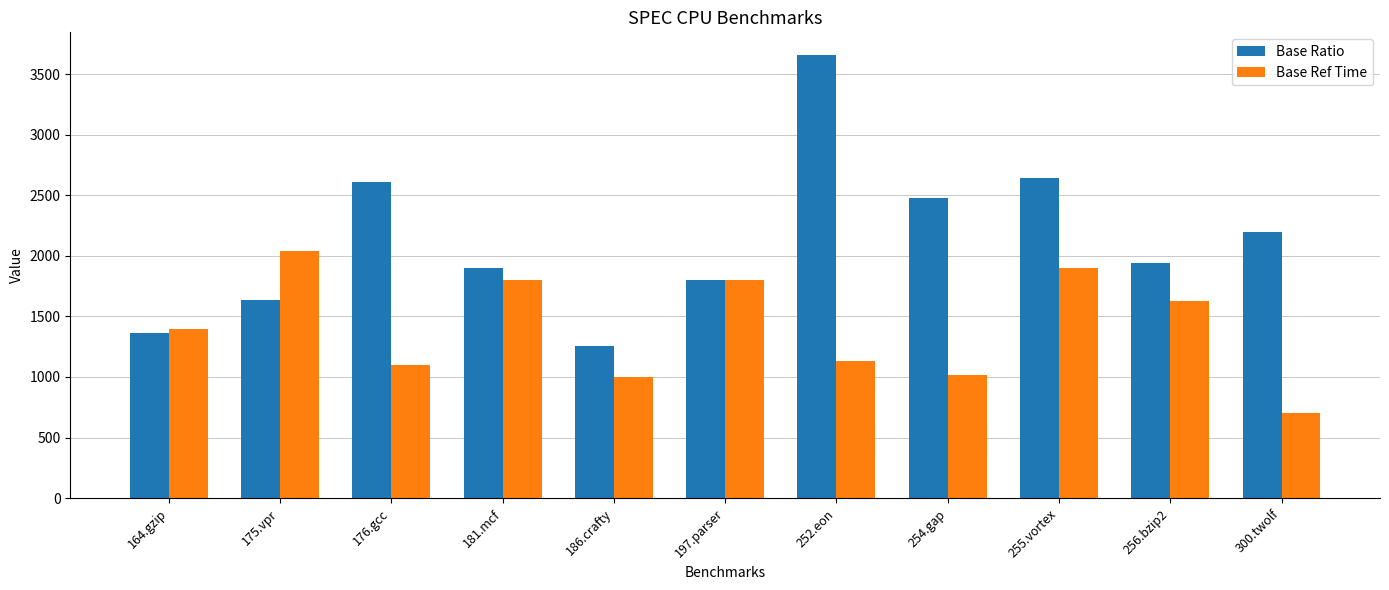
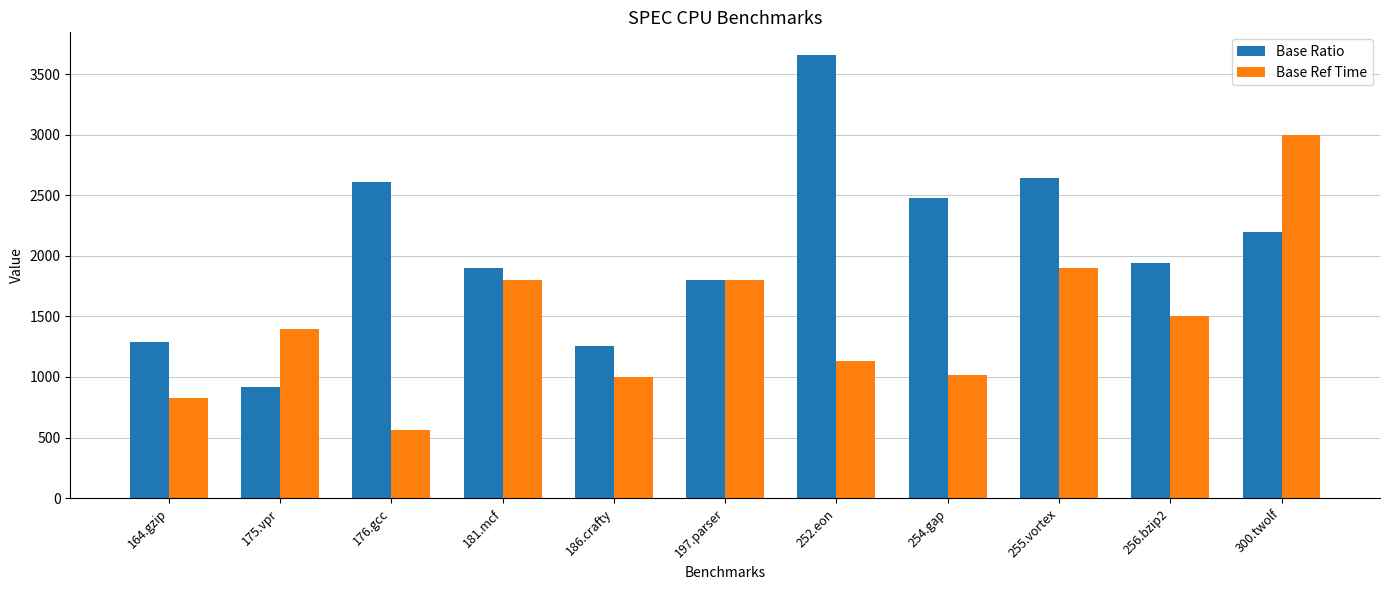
  {
    "Base Ratio": {
-     "164.gzip": 1370,
-     "175.vpr": 1640,
+     "164.gzip": 1290,
+     "175.vpr": 920,
      "176.gcc": 2610,
      "181.mcf": 1900,
      "186.crafty": 1260,
      "197.parser": 1800,
      "252.eon": 3660,
      "254.gap": 2480,
      "255.vortex": 2640,
      "256.bzip2": 1940,
      "300.twolf": 2200
    },
    "Base Ref Time": {
-     "164.gzip": 1400,
-     "175.vpr": 2040,
-     "176.gcc": 1100,
+     "164.gzip": 830,
+     "175.vpr": 1400,
+     "176.gcc": 560,
      "181.mcf": 1800,
      "186.crafty": 1000,
      "197.parser": 1800,
      "252.eon": 1130,
      "254.gap": 1020,
      "255.vortex": 1900,
-     "256.bzip2": 1630,
-     "300.twolf": 700
+     "256.bzip2": 1500,
+     "300.twolf": 3000
    }
  }
